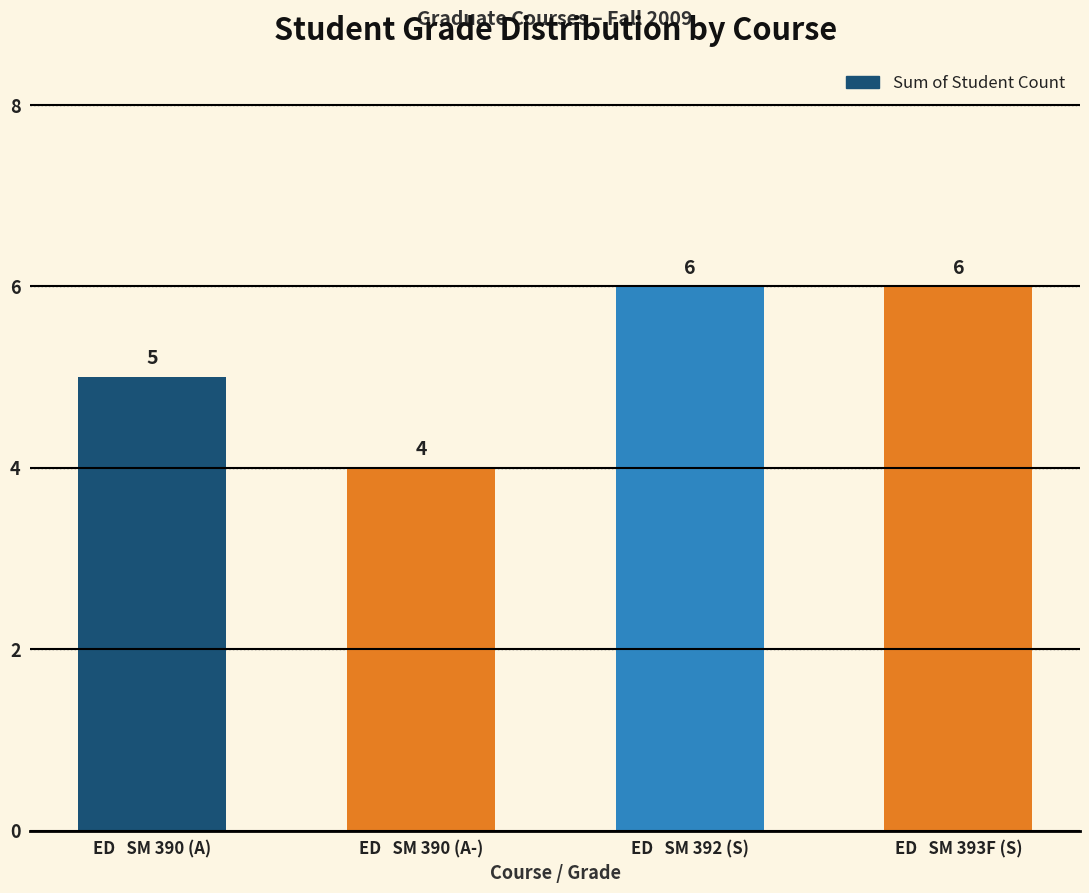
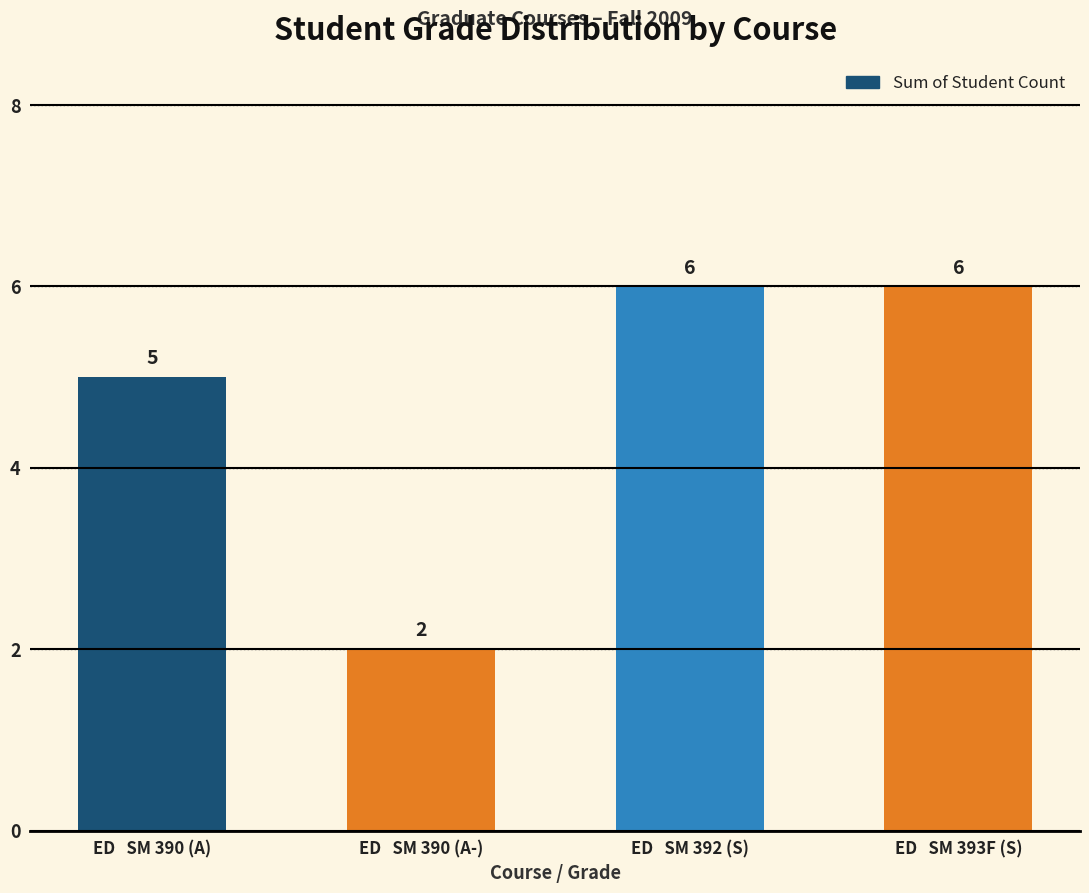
  {
    "ED SM 390 (A)": 5,
-   "ED SM 390 (A-)": 4,
+   "ED SM 390 (A-)": 2,
    "ED SM 392 (S)": 6,
    "ED SM 393F (S)": 6
  }
